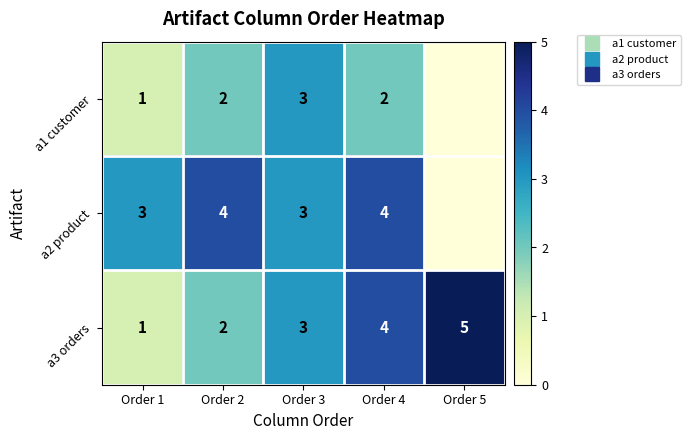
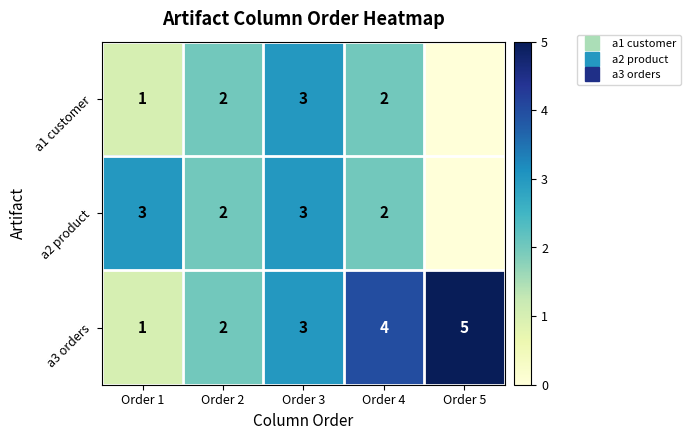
  {
    "a1 customer": {
      "Order 1": 1,
      "Order 2": 2,
      "Order 3": 3,
      "Order 4": 2
    },
    "a2 product": {
      "Order 1": 3,
-     "Order 2": 4,
+     "Order 2": 2,
      "Order 3": 3,
-     "Order 4": 4
+     "Order 4": 2
    },
    "a3 orders": {
      "Order 1": 1,
      "Order 2": 2,
      "Order 3": 3,
      "Order 4": 4,
      "Order 5": 5
    }
  }
